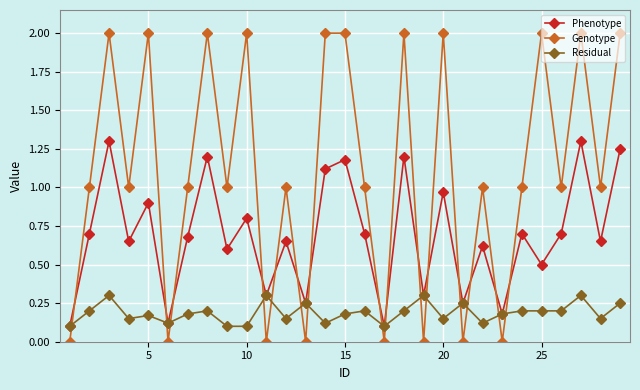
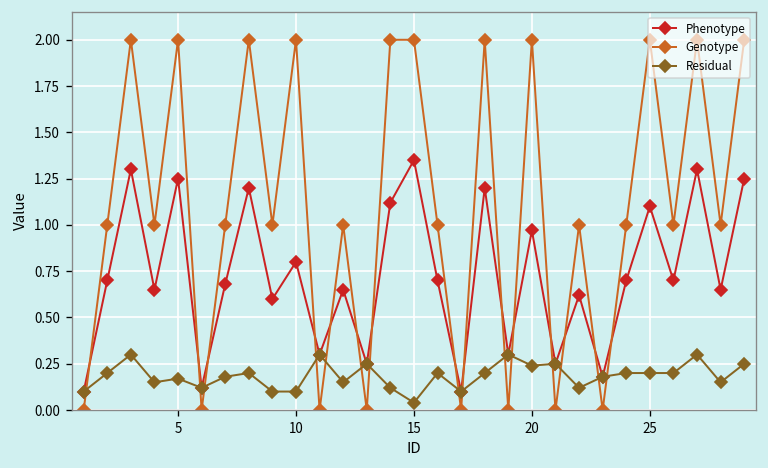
  {
    "Phenotype": {
-     "5": 0.90,
+     "5": 1.25,
      "10": 0.80,
-     "15": 1.18,
+     "15": 1.35,
      "20": 0.97,
-     "25": 0.5
+     "25": 1.1
    },
    "Genotype": {
      "5": 2.00,
      "10": 2.00,
      "15": 2.00,
      "20": 2.00
    },
    "Residual": {
      "5": 0.17,
      "10": 0.10,
-     "15": 0.18,
-     "20": 0.15,
+     "15": 0.04,
+     "20": 0.24,
      "25": 0.20
    }
  }
